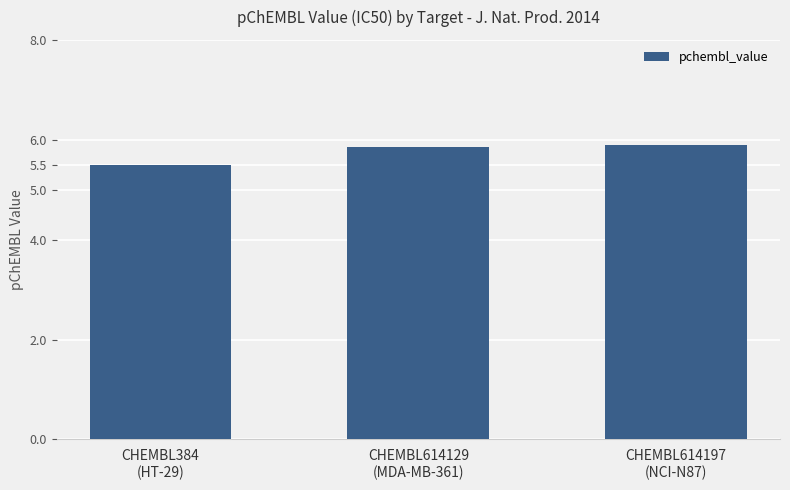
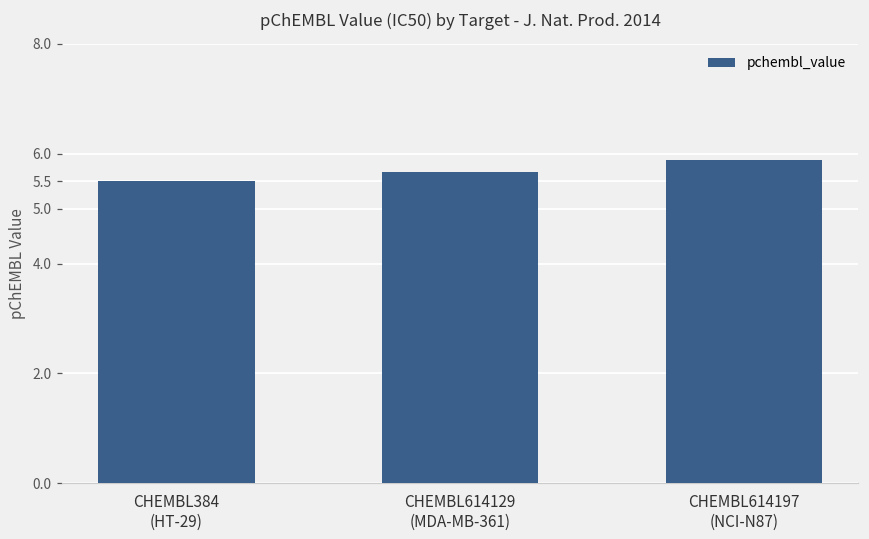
  {
    "CHEMBL384 (HT-29)": 5.5,
-   "CHEMBL614129 (MDA-MB-361)": 5.9,
+   "CHEMBL614129 (MDA-MB-361)": 5.7,
    "CHEMBL614197 (NCI-N87)": 5.9
  }
